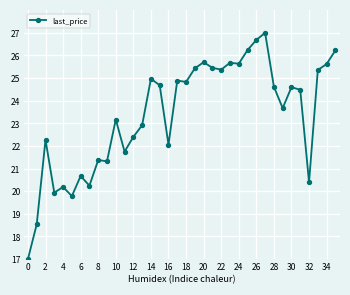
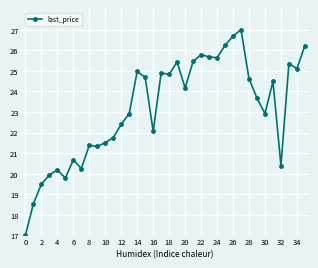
  {
    "0": 17.0,
-   "2": 22.3,
+   "2": 19.5,
    "4": 20.2,
    "6": 20.7,
    "8": 21.4,
-   "10": 23.2,
+   "10": 21.5,
    "12": 22.4,
    "14": 25.0,
    "16": 22.1,
    "18": 24.8,
-   "20": 25.7,
-   "22": 25.4,
+   "20": 24.2,
+   "22": 25.8,
    "24": 25.6,
    "26": 26.7,
    "28": 24.6,
-   "30": 24.6,
+   "30": 22.9,
    "32": 20.4,
-   "34": 25.6
+   "34": 25.1
  }
